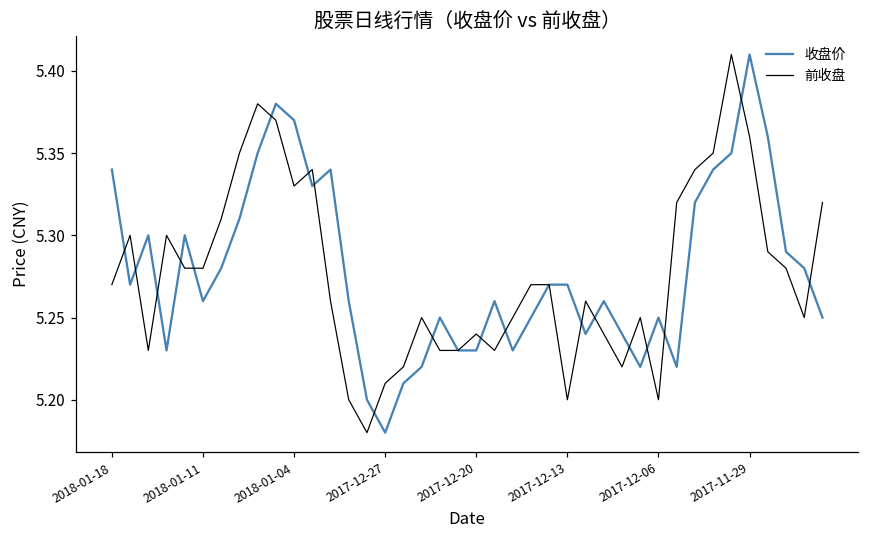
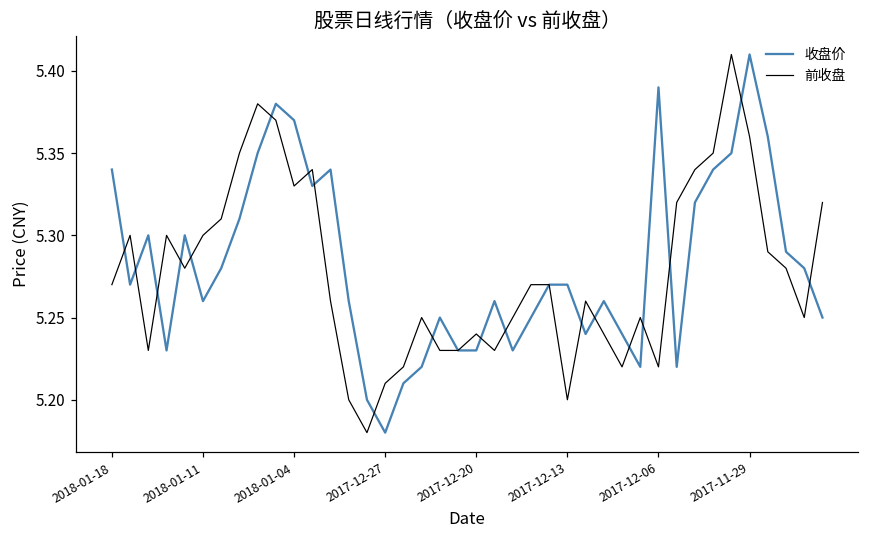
  {
    "收盘价": {
      "2018-01-18": 5.34,
      "2018-01-11": 5.26,
      "2018-01-04": 5.37,
      "2017-12-27": 5.18,
      "2017-12-20": 5.23,
      "2017-12-13": 5.27,
-     "2017-12-06": 5.25,
+     "2017-12-06": 5.39,
      "2017-11-29": 5.41
    },
    "前收盘": {
      "2018-01-18": 5.27,
-     "2018-01-11": 5.28,
+     "2018-01-11": 5.30,
      "2018-01-04": 5.33,
      "2017-12-27": 5.21,
      "2017-12-20": 5.24,
      "2017-12-13": 5.20,
-     "2017-12-06": 5.20,
+     "2017-12-06": 5.22,
      "2017-11-29": 5.36
    }
  }
